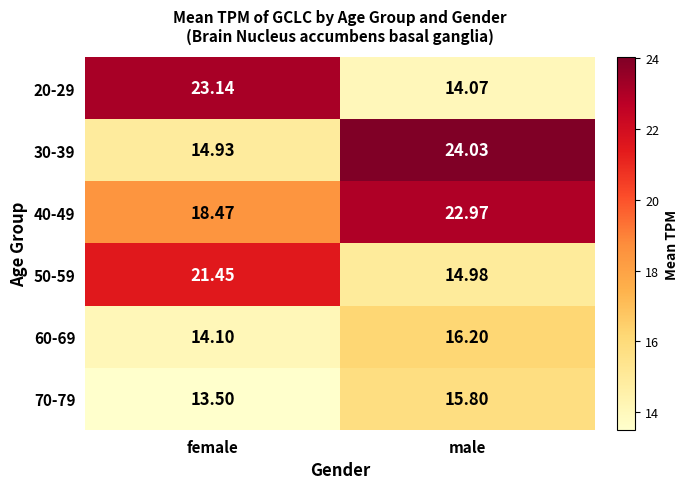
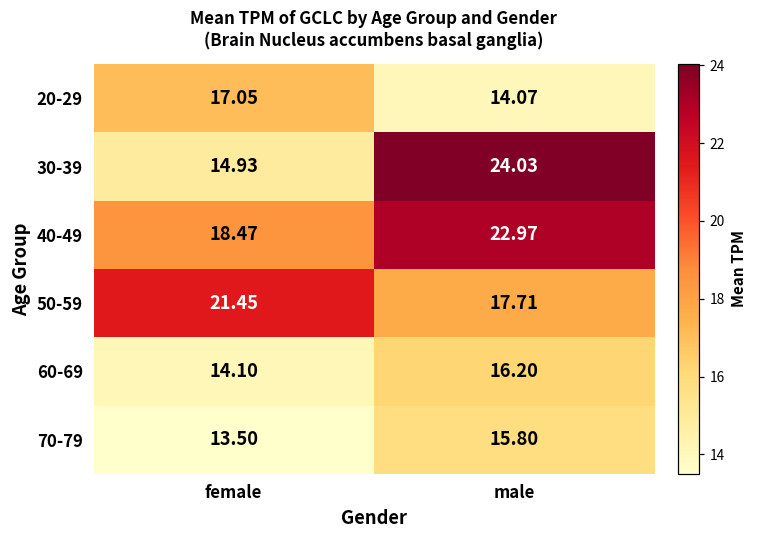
  {
    "20-29": {
-     "female": 23.14,
+     "female": 17.05,
      "male": 14.07
    },
    "30-39": {
      "female": 14.93,
      "male": 24.03
    },
    "40-49": {
      "female": 18.47,
      "male": 22.97
    },
    "50-59": {
      "female": 21.45,
-     "male": 14.98
+     "male": 17.71
    },
    "60-69": {
      "female": 14.10,
      "male": 16.20
    },
    "70-79": {
      "female": 13.50,
      "male": 15.80
    }
  }
